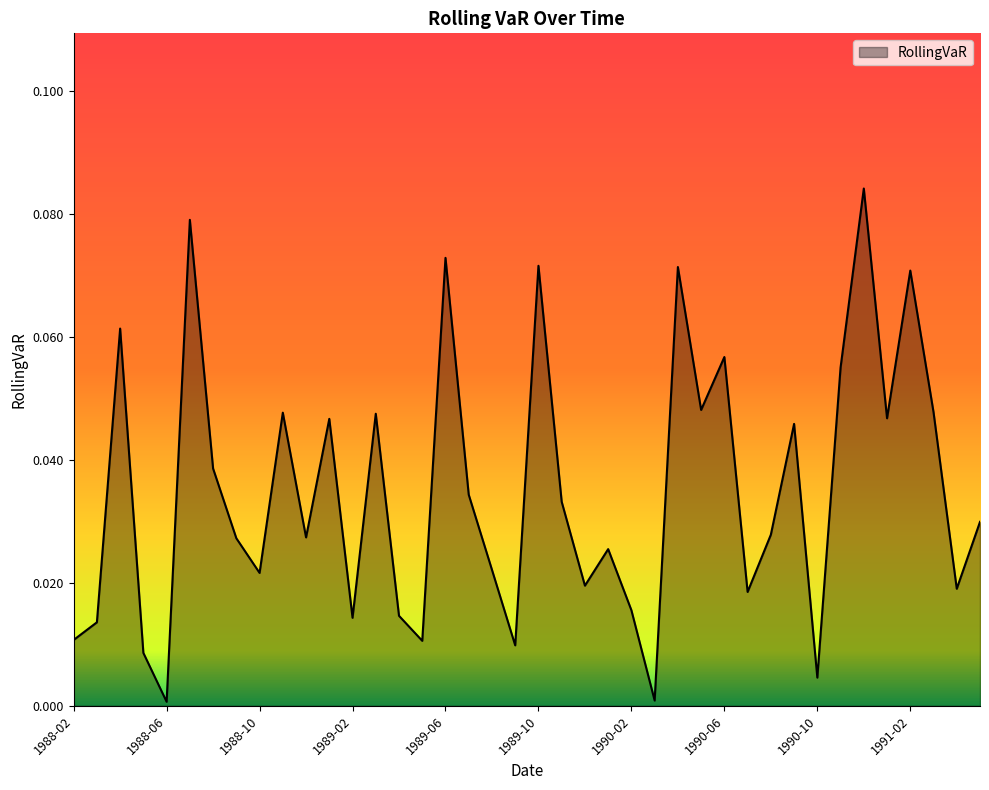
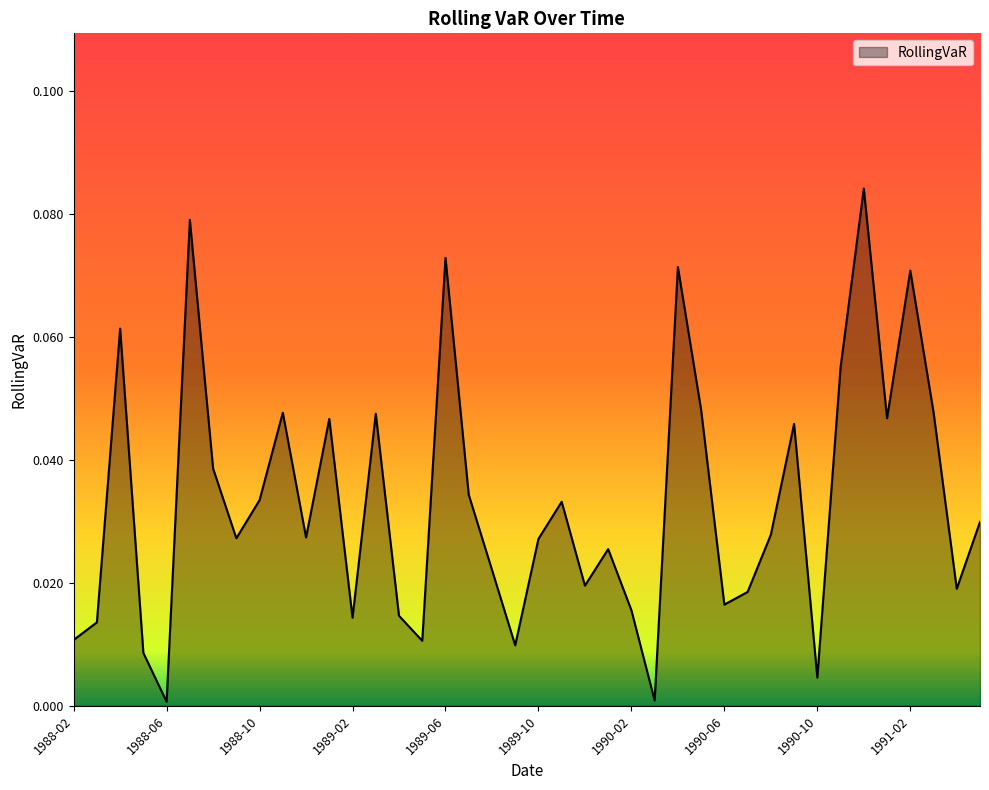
  {
    "1988-02": 0.011,
    "1988-06": 0.001,
-   "1988-10": 0.022,
+   "1988-10": 0.033,
    "1989-02": 0.014,
    "1989-06": 0.073,
-   "1989-10": 0.072,
+   "1989-10": 0.027,
    "1990-02": 0.016,
-   "1990-06": 0.057,
+   "1990-06": 0.016,
    "1990-10": 0.005,
    "1991-02": 0.071
  }
